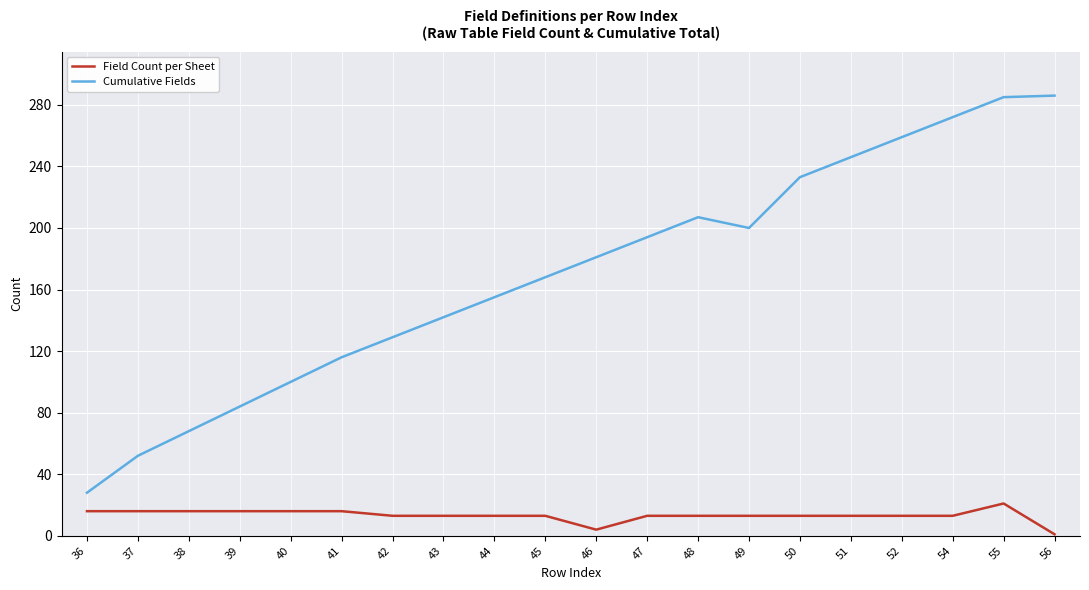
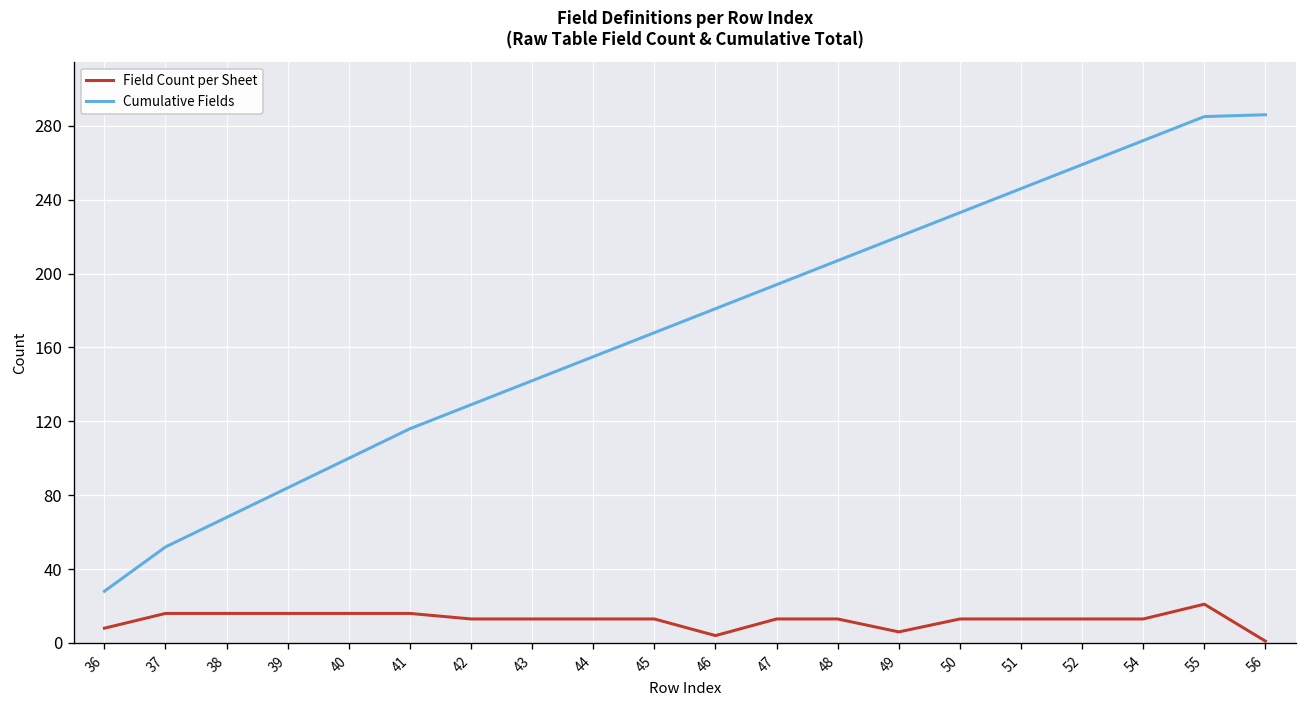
  {
    "Field Count per Sheet": {
-     "36": 16,
+     "36": 8,
      "37": 16,
      "38": 16,
      "39": 16,
      "40": 16,
      "41": 16,
      "42": 13,
      "43": 13,
      "44": 13,
      "45": 13,
      "46": 4,
      "47": 13,
      "48": 13,
-     "49": 13,
+     "49": 6,
      "50": 13,
      "51": 13,
      "52": 13,
      "54": 13,
      "55": 21,
      "56": 1
    },
    "Cumulative Fields": {
      "36": 28,
      "37": 52,
      "38": 68,
      "39": 84,
      "40": 100,
      "41": 116,
      "42": 129,
      "43": 142,
      "44": 155,
      "45": 168,
      "46": 181,
      "47": 194,
      "48": 207,
-     "49": 200,
+     "49": 220,
      "50": 233,
      "51": 246,
      "52": 259,
      "54": 272,
      "55": 285,
      "56": 286
    }
  }
